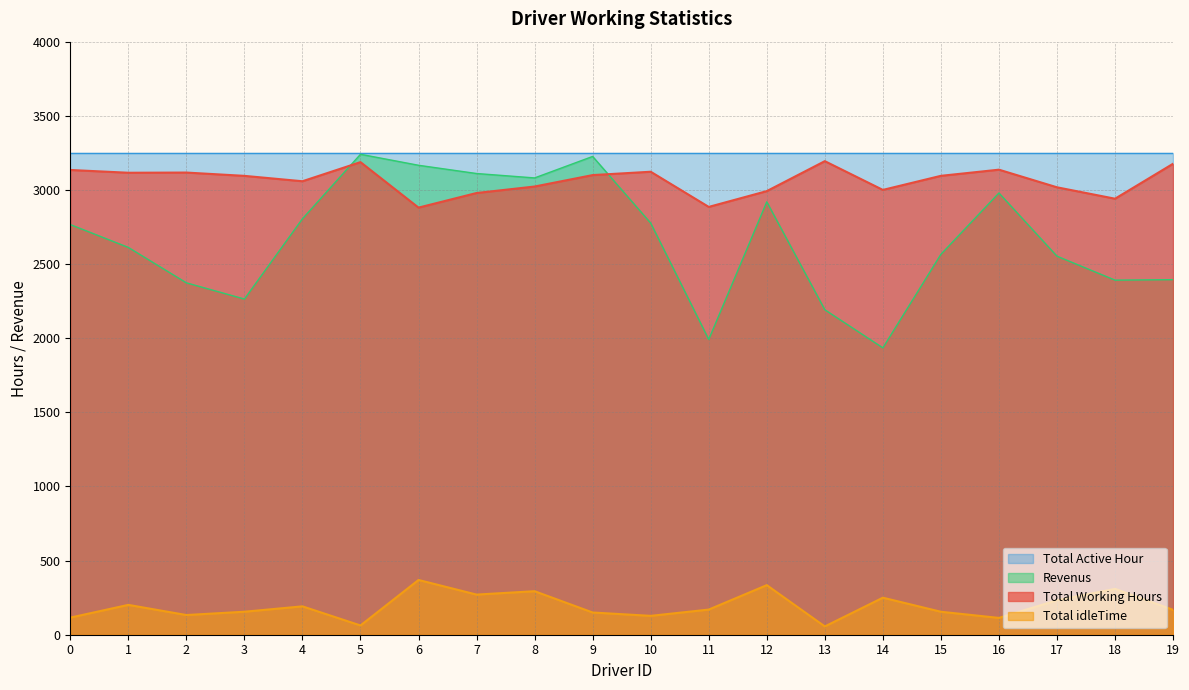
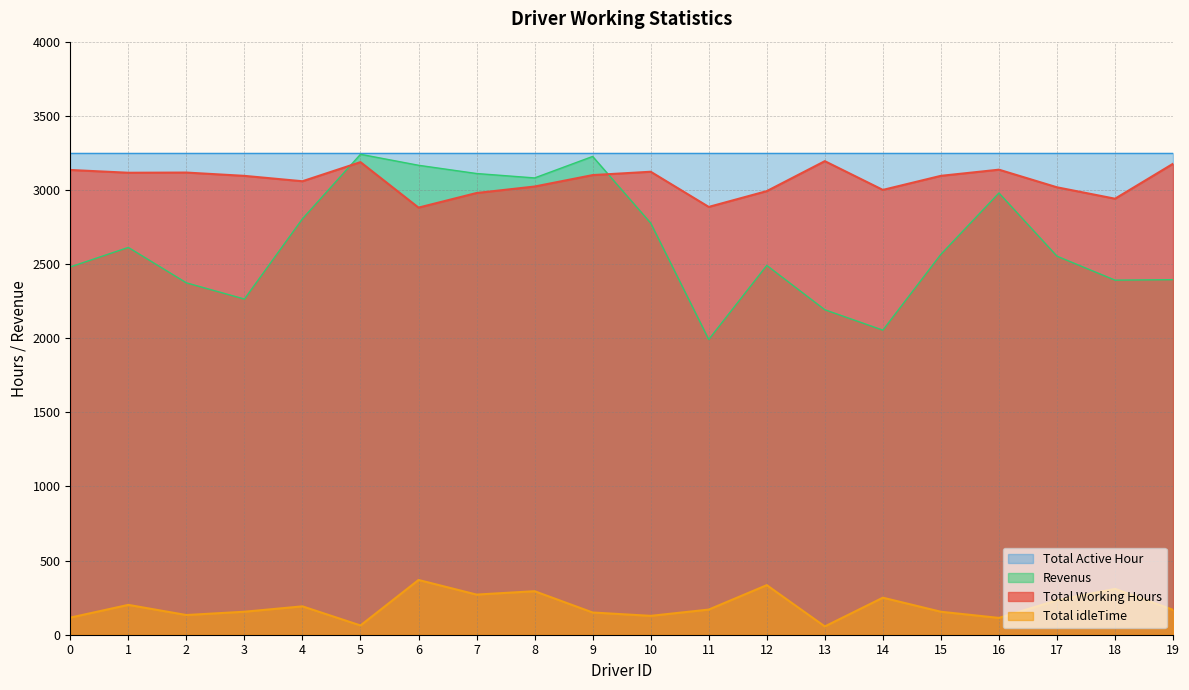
  {
    "Total Active Hour": {
      "0": 3250,
      "1": 3250,
      "2": 3250,
      "3": 3250,
      "4": 3250,
      "6": 3250,
      "7": 3250,
      "8": 3250,
      "9": 3250,
      "10": 3250,
      "11": 3250,
      "12": 3250,
      "13": 3250,
      "14": 3250,
      "15": 3250,
      "16": 3250,
      "17": 3250,
      "18": 3250,
      "19": 3250
    },
    "Revenus": {
-     "0": 2770,
+     "0": 2480,
      "1": 2610,
      "2": 2370,
      "3": 2260,
      "4": 2810,
      "6": 3170,
      "7": 3110,
      "8": 3080,
      "9": 3230,
      "10": 2780,
      "11": 1990,
-     "12": 2920,
+     "12": 2490,
      "13": 2190,
-     "14": 1930,
+     "14": 2050,
      "15": 2570,
      "16": 2980,
      "17": 2550,
      "18": 2390,
      "19": 2390
    },
    "Total Working Hours": {
      "0": 3130,
      "1": 3120,
      "2": 3120,
      "3": 3090,
      "4": 3060,
      "5": 3190,
      "6": 2880,
      "7": 2980,
      "8": 3020,
      "9": 3100,
      "10": 3120,
      "11": 2890,
      "12": 2990,
      "13": 3190,
      "14": 3000,
      "15": 3100,
      "16": 3140,
      "17": 3020,
      "18": 2940,
      "19": 3180
    },
    "Total idleTime": {
      "0": 120,
      "1": 200,
      "2": 130,
      "3": 160,
      "4": 190,
      "5": 60,
      "6": 370,
      "7": 270,
      "8": 290,
      "9": 150,
      "10": 130,
      "11": 170,
      "12": 330,
      "13": 60,
      "14": 250,
      "15": 150,
      "16": 110,
      "19": 170
    }
  }
